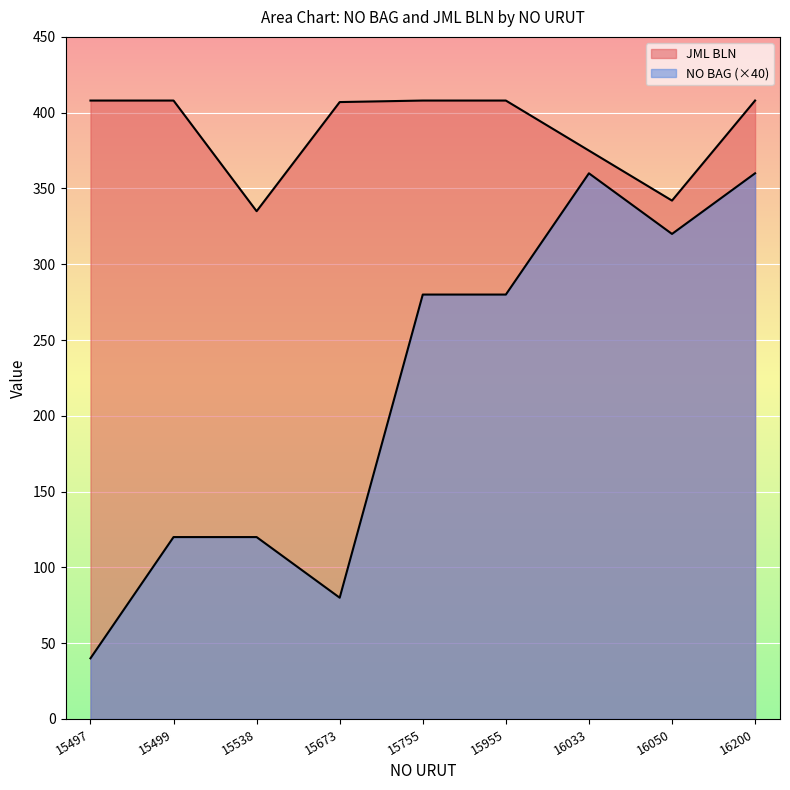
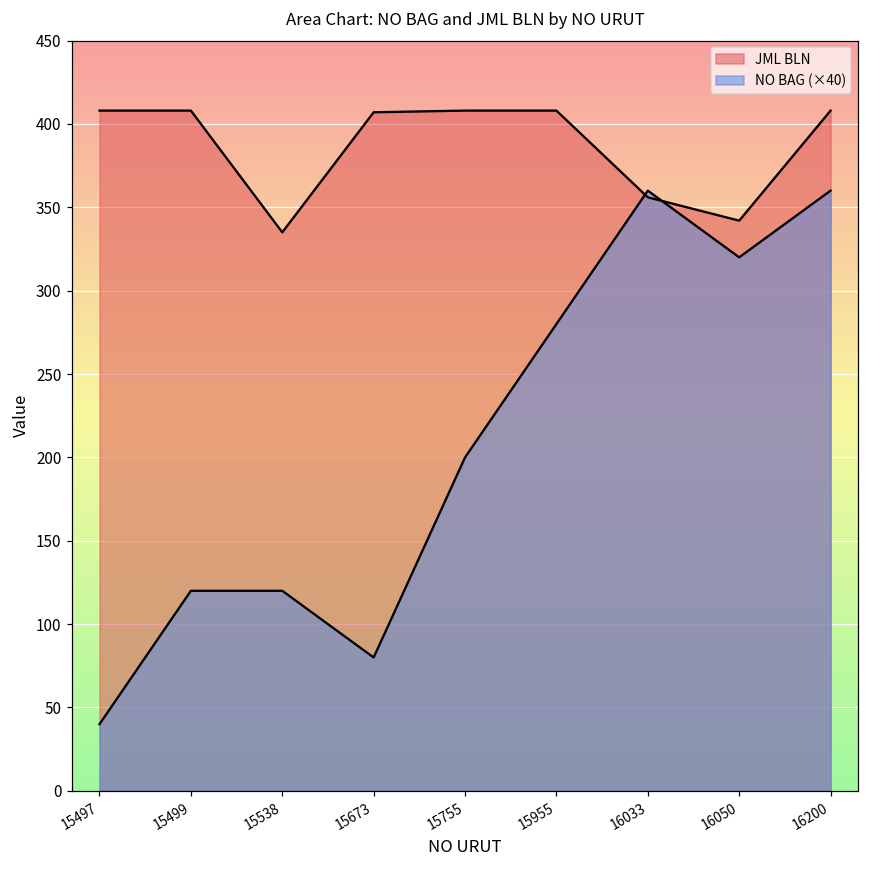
  {
    "JML BLN": {
      "15497": 408,
      "15499": 408,
      "15538": 335,
      "15673": 407,
      "15755": 408,
      "15955": 408,
-     "16033": 375,
+     "16033": 356,
      "16050": 342,
      "16200": 408
    },
    "NO BAG (×40)": {
      "15497": 40,
      "15499": 120,
      "15538": 120,
      "15673": 80,
-     "15755": 280,
+     "15755": 200,
      "15955": 280,
      "16033": 360,
      "16050": 320,
      "16200": 360
    }
  }
